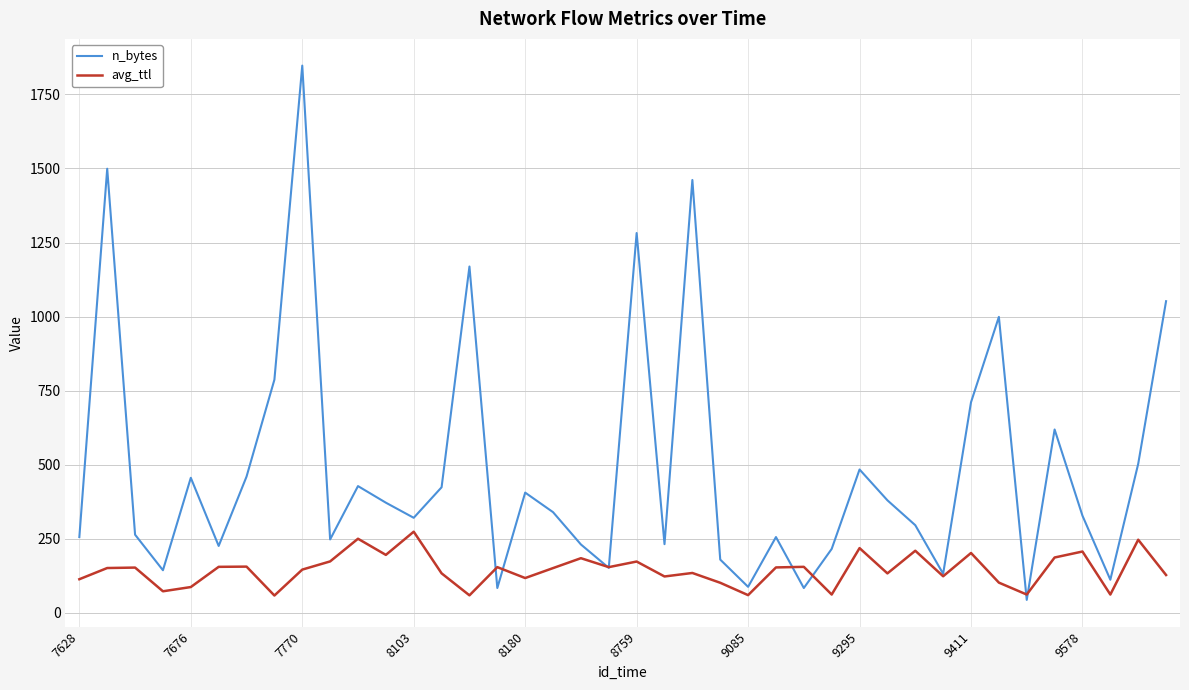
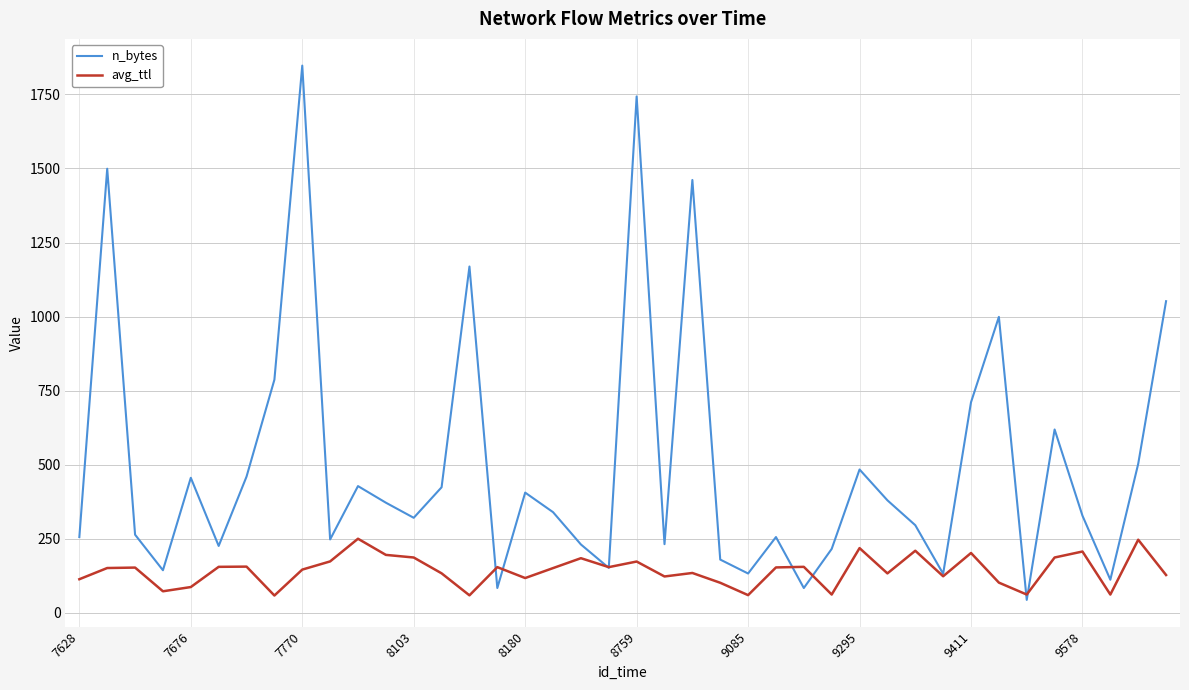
  {
    "n_bytes": {
      "7628": 260,
      "7676": 460,
      "7770": 1850,
      "8103": 320,
      "8180": 410,
-     "8759": 1280,
-     "9085": 90,
+     "8759": 1740,
+     "9085": 130,
      "9295": 480,
      "9411": 710,
      "9578": 330
    },
    "avg_ttl": {
      "7628": 110,
      "7676": 90,
      "7770": 150,
-     "8103": 270,
+     "8103": 190,
      "8180": 120,
      "8759": 170,
      "9085": 60,
      "9295": 220,
      "9411": 200,
      "9578": 210
    }
  }
